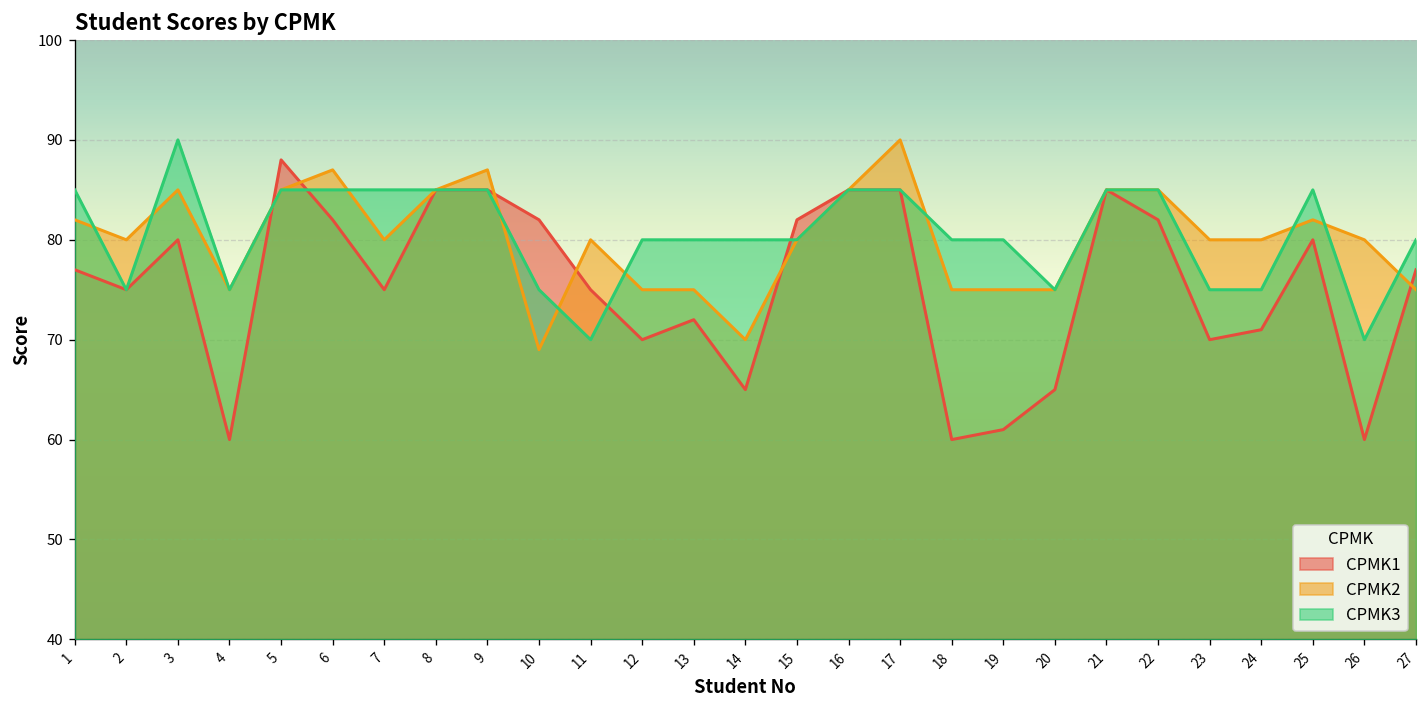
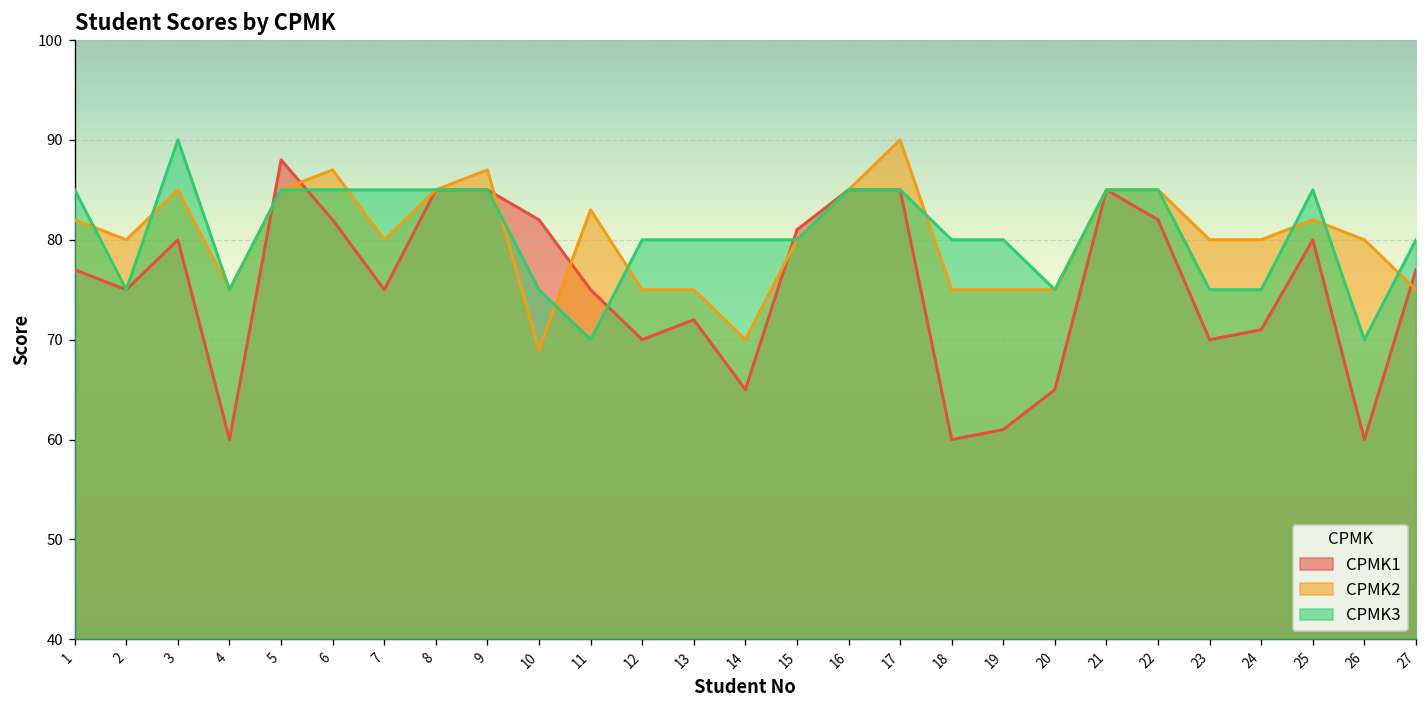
  {
    "CPMK1": {
      "1": 77,
      "3": 80,
      "4": 60,
      "5": 88,
      "6": 82,
      "7": 75,
      "10": 82,
      "11": 75,
      "12": 70,
      "13": 72,
      "14": 65,
-     "15": 82,
+     "15": 81,
      "18": 60,
      "19": 61,
      "20": 65,
      "22": 82,
      "23": 70,
      "24": 71,
      "25": 80,
      "26": 60,
      "27": 77
    },
    "CPMK2": {
      "1": 82,
      "2": 80,
      "3": 85,
      "6": 87,
      "7": 80,
      "9": 87,
      "10": 69,
-     "11": 80,
+     "11": 83,
      "12": 75,
      "13": 75,
      "14": 70,
      "17": 90,
      "18": 75,
      "19": 75,
      "23": 80,
      "24": 80,
      "25": 82,
      "26": 80,
      "27": 75
    },
    "CPMK3": {
      "1": 85,
      "3": 90,
      "6": 85,
      "7": 85,
      "10": 75,
      "11": 70,
      "12": 80,
      "13": 80,
      "14": 80,
      "18": 80,
      "19": 80,
      "23": 75,
      "24": 75,
      "25": 85,
      "26": 70,
      "27": 80
    }
  }
